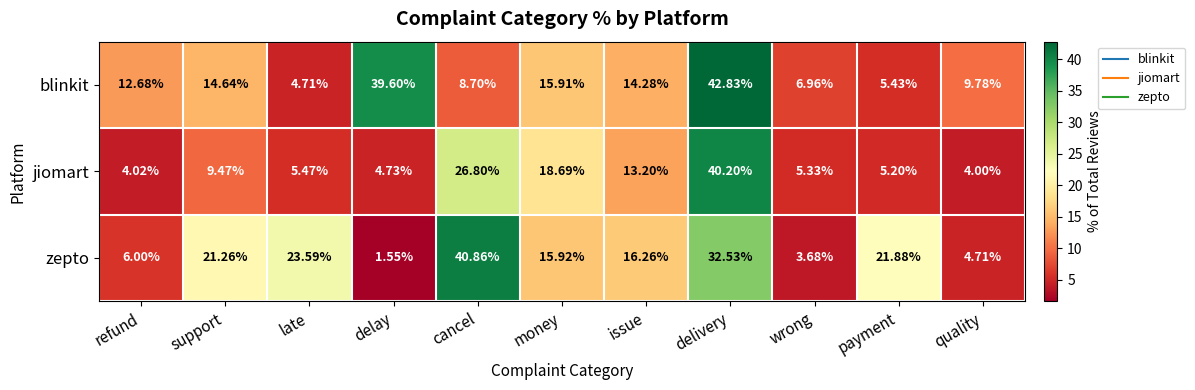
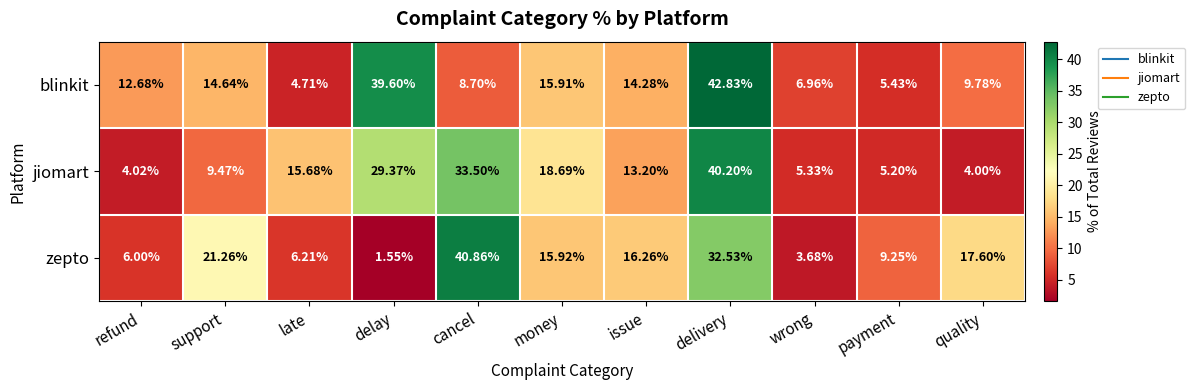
  {
    "blinkit": {
      "refund": "12.68%",
      "support": "14.64%",
      "late": "4.71%",
      "delay": "39.60%",
      "cancel": "8.70%",
      "money": "15.91%",
      "issue": "14.28%",
      "delivery": "42.83%",
      "wrong": "6.96%",
      "payment": "5.43%",
      "quality": "9.78%"
    },
    "jiomart": {
      "refund": "4.02%",
      "support": "9.47%",
-     "late": "5.47%",
-     "delay": "4.73%",
-     "cancel": "26.80%",
+     "late": "15.68%",
+     "delay": "29.37%",
+     "cancel": "33.50%",
      "money": "18.69%",
      "issue": "13.20%",
      "delivery": "40.20%",
      "wrong": "5.33%",
      "payment": "5.20%",
      "quality": "4.00%"
    },
    "zepto": {
      "refund": "6.00%",
      "support": "21.26%",
-     "late": "23.59%",
+     "late": "6.21%",
      "delay": "1.55%",
      "cancel": "40.86%",
      "money": "15.92%",
      "issue": "16.26%",
      "delivery": "32.53%",
      "wrong": "3.68%",
-     "payment": "21.88%",
-     "quality": "4.71%"
+     "payment": "9.25%",
+     "quality": "17.60%"
    }
  }
